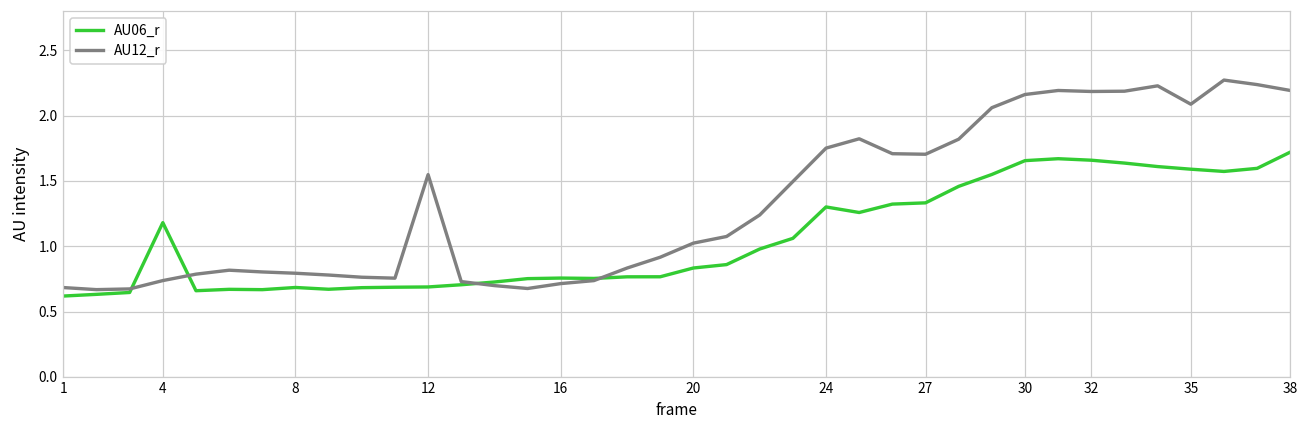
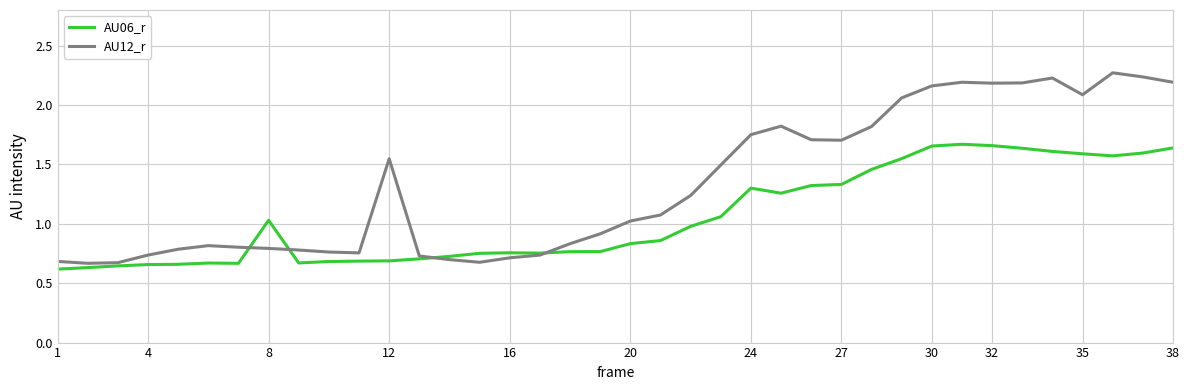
  {
    "AU06_r": {
      "1": 0.62,
-     "4": 1.18,
-     "8": 0.68,
+     "4": 0.66,
+     "8": 1.03,
      "12": 0.69,
      "16": 0.76,
      "20": 0.83,
      "24": 1.30,
      "27": 1.33,
      "30": 1.65,
      "32": 1.66,
      "35": 1.59,
-     "38": 1.72
+     "38": 1.64
    },
    "AU12_r": {
      "1": 0.68,
      "4": 0.74,
      "8": 0.79,
      "12": 1.55,
      "16": 0.71,
      "20": 1.02,
      "24": 1.75,
      "27": 1.70,
      "30": 2.16,
      "32": 2.18,
      "35": 2.09,
      "38": 2.19
    }
  }
